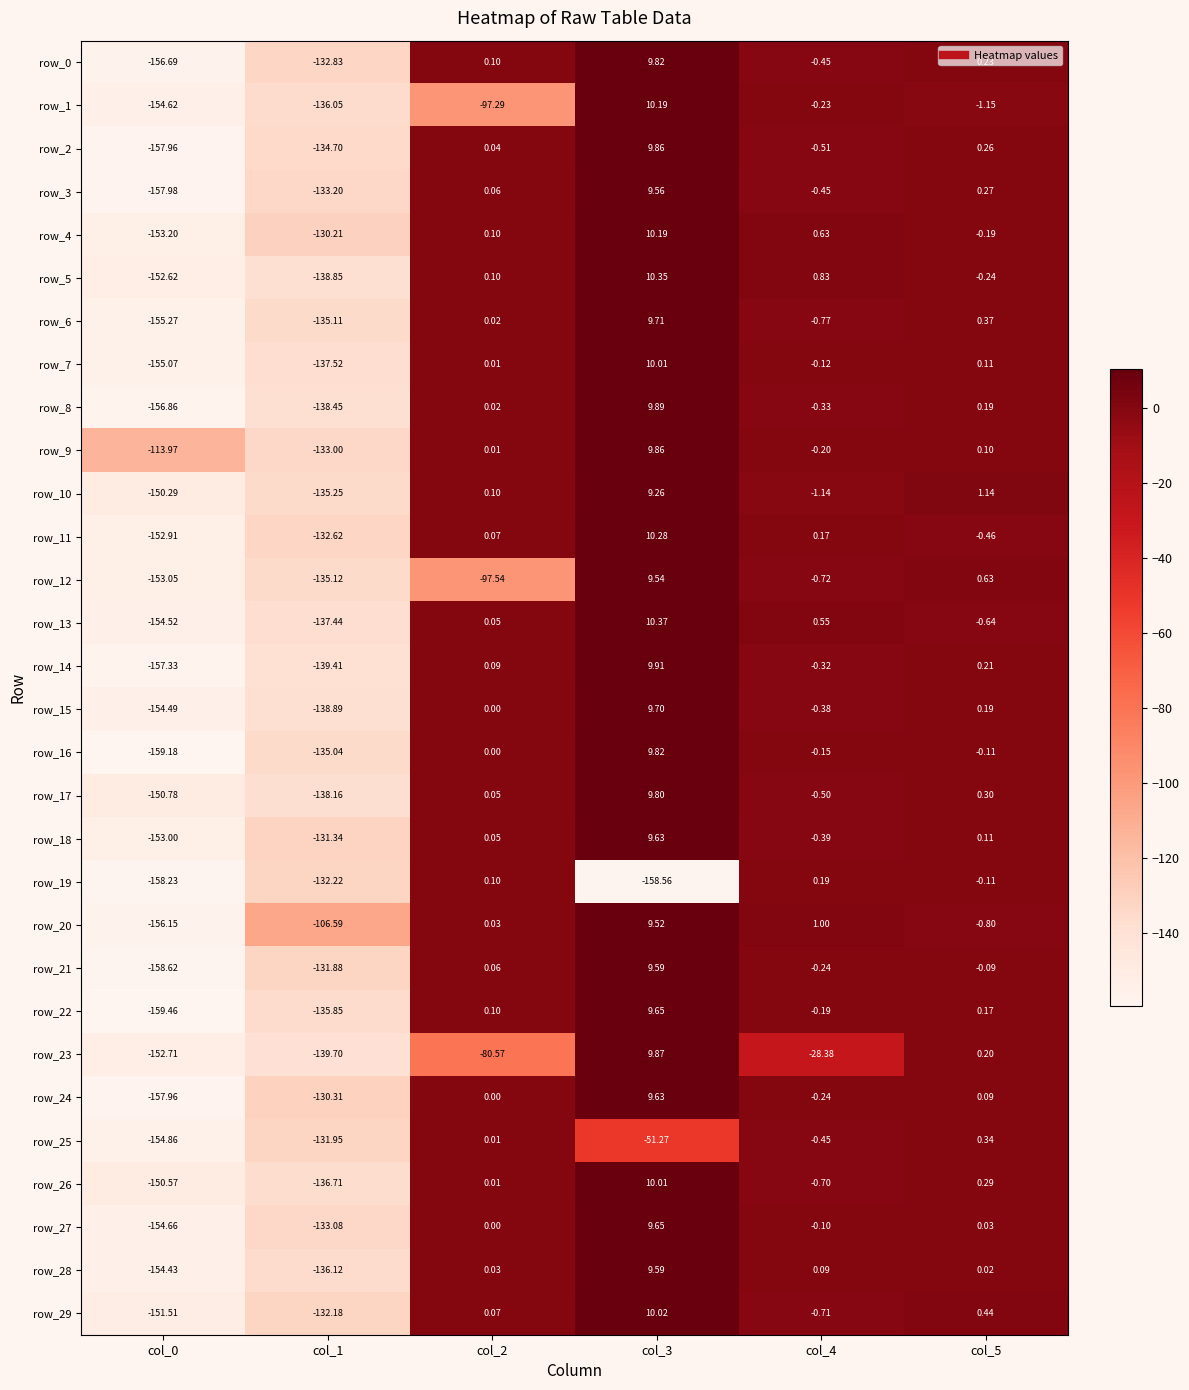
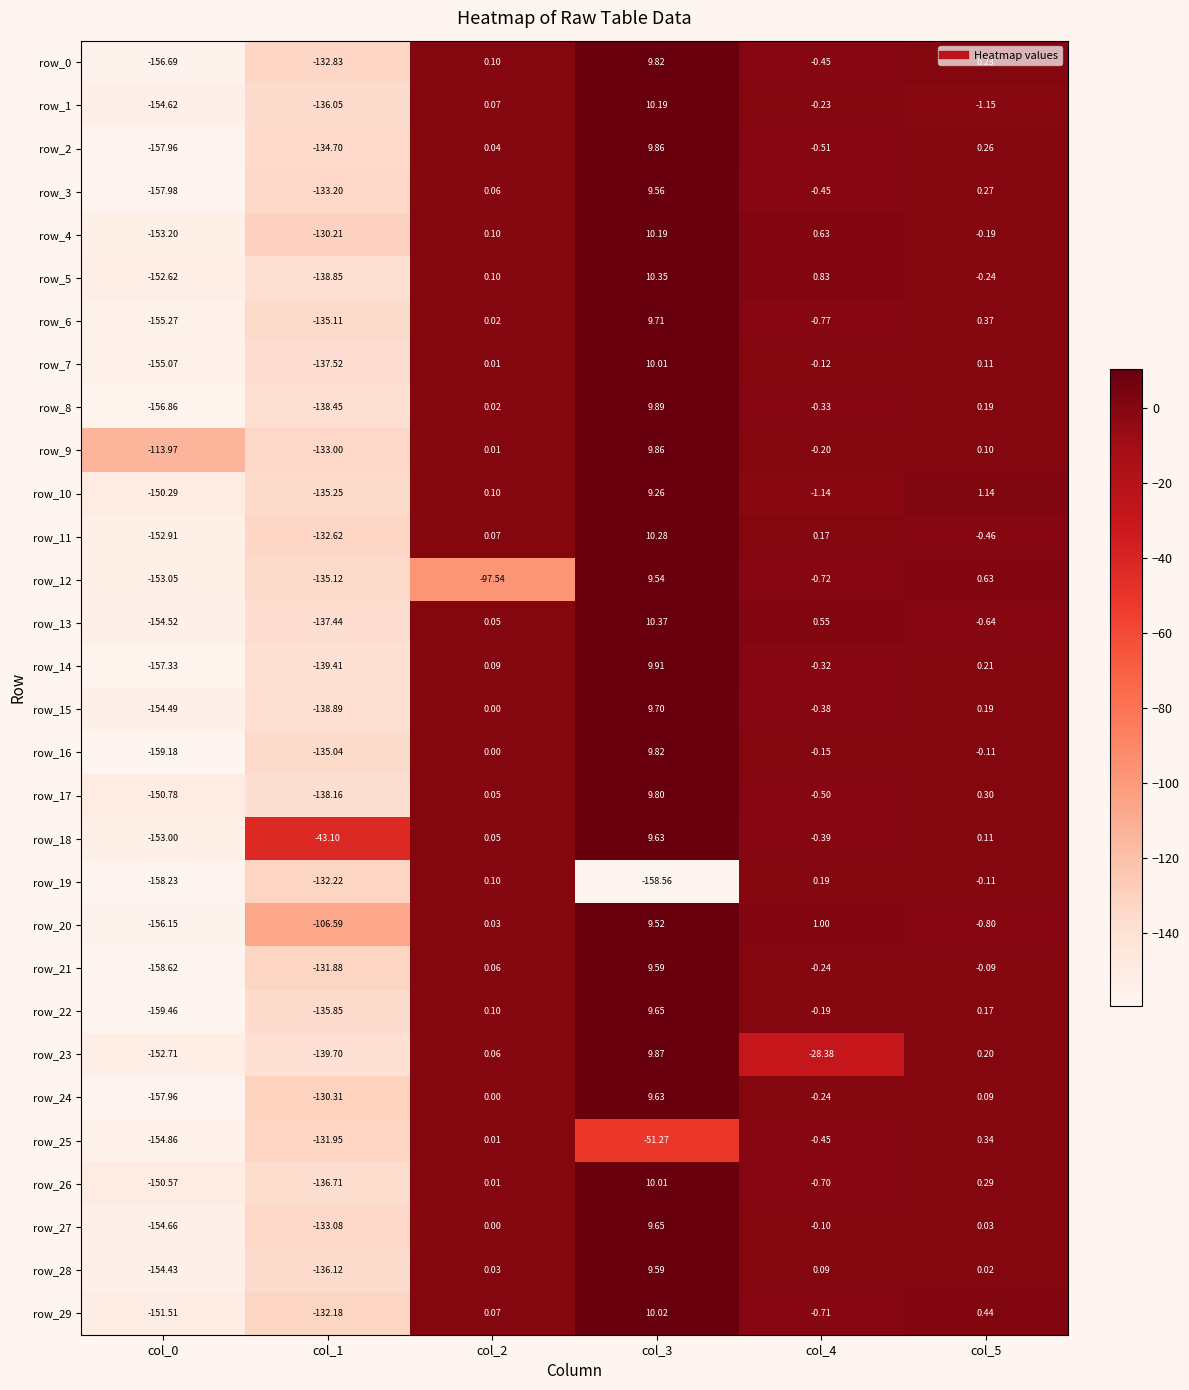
  {
    "row_0": {
      "col_0": -156.69,
      "col_1": -132.83,
      "col_2": 0.10,
      "col_3": 9.82,
      "col_4": -0.45
    },
    "row_1": {
      "col_0": -154.62,
      "col_1": -136.05,
-     "col_2": -97.29,
+     "col_2": 0.07,
      "col_3": 10.19,
      "col_4": -0.23,
      "col_5": -1.15
    },
    "row_2": {
      "col_0": -157.96,
      "col_1": -134.70,
      "col_2": 0.04,
      "col_3": 9.86,
      "col_4": -0.51,
      "col_5": 0.26
    },
    "row_3": {
      "col_0": -157.98,
      "col_1": -133.20,
      "col_2": 0.06,
      "col_3": 9.56,
      "col_4": -0.45,
      "col_5": 0.27
    },
    "row_4": {
      "col_0": -153.20,
      "col_1": -130.21,
      "col_2": 0.10,
      "col_3": 10.19,
      "col_4": 0.63,
      "col_5": -0.19
    },
    "row_5": {
      "col_0": -152.62,
      "col_1": -138.85,
      "col_2": 0.10,
      "col_3": 10.35,
      "col_4": 0.83,
      "col_5": -0.24
    },
    "row_6": {
      "col_0": -155.27,
      "col_1": -135.11,
      "col_2": 0.02,
      "col_3": 9.71,
      "col_4": -0.77,
      "col_5": 0.37
    },
    "row_7": {
      "col_0": -155.07,
      "col_1": -137.52,
      "col_2": 0.01,
      "col_3": 10.01,
      "col_4": -0.12,
      "col_5": 0.11
    },
    "row_8": {
      "col_0": -156.86,
      "col_1": -138.45,
      "col_2": 0.02,
      "col_3": 9.89,
      "col_4": -0.33,
      "col_5": 0.19
    },
    "row_9": {
      "col_0": -113.97,
      "col_1": -133.00,
      "col_2": 0.01,
      "col_3": 9.86,
      "col_4": -0.20,
      "col_5": 0.10
    },
    "row_10": {
      "col_0": -150.29,
      "col_1": -135.25,
      "col_2": 0.10,
      "col_3": 9.26,
      "col_4": -1.14,
      "col_5": 1.14
    },
    "row_11": {
      "col_0": -152.91,
      "col_1": -132.62,
      "col_2": 0.07,
      "col_3": 10.28,
      "col_4": 0.17,
      "col_5": -0.46
    },
    "row_12": {
      "col_0": -153.05,
      "col_1": -135.12,
      "col_2": -97.54,
      "col_3": 9.54,
      "col_4": -0.72,
      "col_5": 0.63
    },
    "row_13": {
      "col_0": -154.52,
      "col_1": -137.44,
      "col_2": 0.05,
      "col_3": 10.37,
      "col_4": 0.55,
      "col_5": -0.64
    },
    "row_14": {
      "col_0": -157.33,
      "col_1": -139.41,
      "col_2": 0.09,
      "col_3": 9.91,
      "col_4": -0.32,
      "col_5": 0.21
    },
    "row_15": {
      "col_0": -154.49,
      "col_1": -138.89,
      "col_2": 0.00,
      "col_3": 9.70,
      "col_4": -0.38,
      "col_5": 0.19
    },
    "row_16": {
      "col_0": -159.18,
      "col_1": -135.04,
      "col_2": 0.00,
      "col_3": 9.82,
      "col_4": -0.15,
      "col_5": -0.11
    },
    "row_17": {
      "col_0": -150.78,
      "col_1": -138.16,
      "col_2": 0.05,
      "col_3": 9.80,
      "col_4": -0.50,
      "col_5": 0.30
    },
    "row_18": {
      "col_0": -153.00,
-     "col_1": -131.34,
+     "col_1": -43.10,
      "col_2": 0.05,
      "col_3": 9.63,
      "col_4": -0.39,
      "col_5": 0.11
    },
    "row_19": {
      "col_0": -158.23,
      "col_1": -132.22,
      "col_2": 0.10,
      "col_3": -158.56,
      "col_4": 0.19,
      "col_5": -0.11
    },
    "row_20": {
      "col_0": -156.15,
      "col_1": -106.59,
      "col_2": 0.03,
      "col_3": 9.52,
      "col_4": 1.00,
      "col_5": -0.80
    },
    "row_21": {
      "col_0": -158.62,
      "col_1": -131.88,
      "col_2": 0.06,
      "col_3": 9.59,
      "col_4": -0.24,
      "col_5": -0.09
    },
    "row_22": {
      "col_0": -159.46,
      "col_1": -135.85,
      "col_2": 0.10,
      "col_3": 9.65,
      "col_4": -0.19,
      "col_5": 0.17
    },
    "row_23": {
      "col_0": -152.71,
      "col_1": -139.70,
-     "col_2": -80.57,
+     "col_2": 0.06,
      "col_3": 9.87,
      "col_4": -28.38,
      "col_5": 0.20
    },
    "row_24": {
      "col_0": -157.96,
      "col_1": -130.31,
      "col_2": 0.00,
      "col_3": 9.63,
      "col_4": -0.24,
      "col_5": 0.09
    },
    "row_25": {
      "col_0": -154.86,
      "col_1": -131.95,
      "col_2": 0.01,
      "col_3": -51.27,
      "col_4": -0.45,
      "col_5": 0.34
    },
    "row_26": {
      "col_0": -150.57,
      "col_1": -136.71,
      "col_2": 0.01,
      "col_3": 10.01,
      "col_4": -0.70,
      "col_5": 0.29
    },
    "row_27": {
      "col_0": -154.66,
      "col_1": -133.08,
      "col_2": 0.00,
      "col_3": 9.65,
      "col_4": -0.10,
      "col_5": 0.03
    },
    "row_28": {
      "col_0": -154.43,
      "col_1": -136.12,
      "col_2": 0.03,
      "col_3": 9.59,
      "col_4": 0.09,
      "col_5": 0.02
    },
    "row_29": {
      "col_0": -151.51,
      "col_1": -132.18,
      "col_2": 0.07,
      "col_3": 10.02,
      "col_4": -0.71,
      "col_5": 0.44
    }
  }
